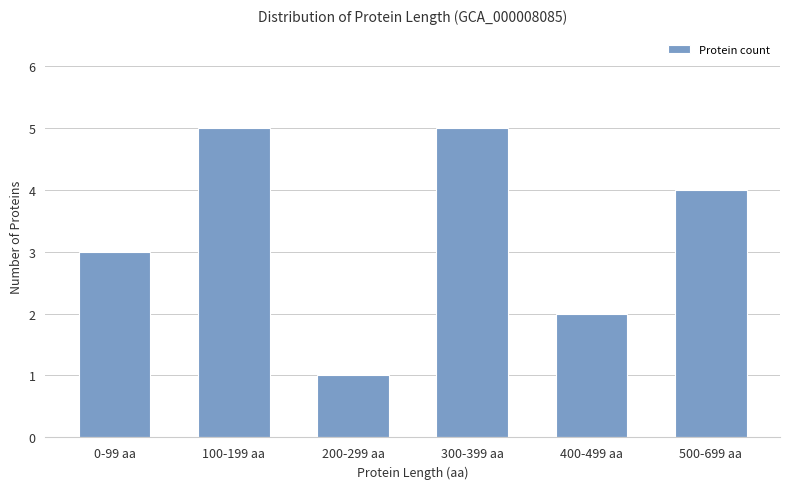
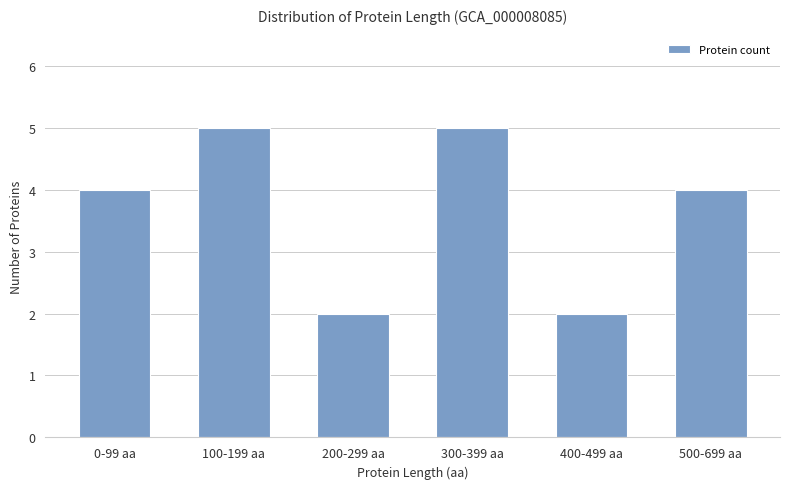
  {
-   "0-99 aa": 3,
+   "0-99 aa": 4,
    "100-199 aa": 5,
-   "200-299 aa": 1,
+   "200-299 aa": 2,
    "300-399 aa": 5,
    "400-499 aa": 2,
    "500-699 aa": 4
  }
